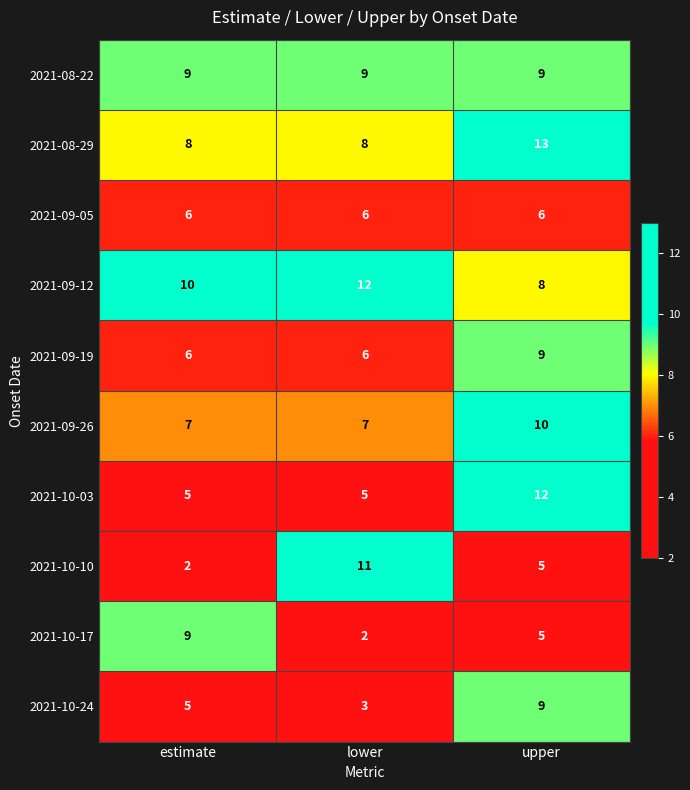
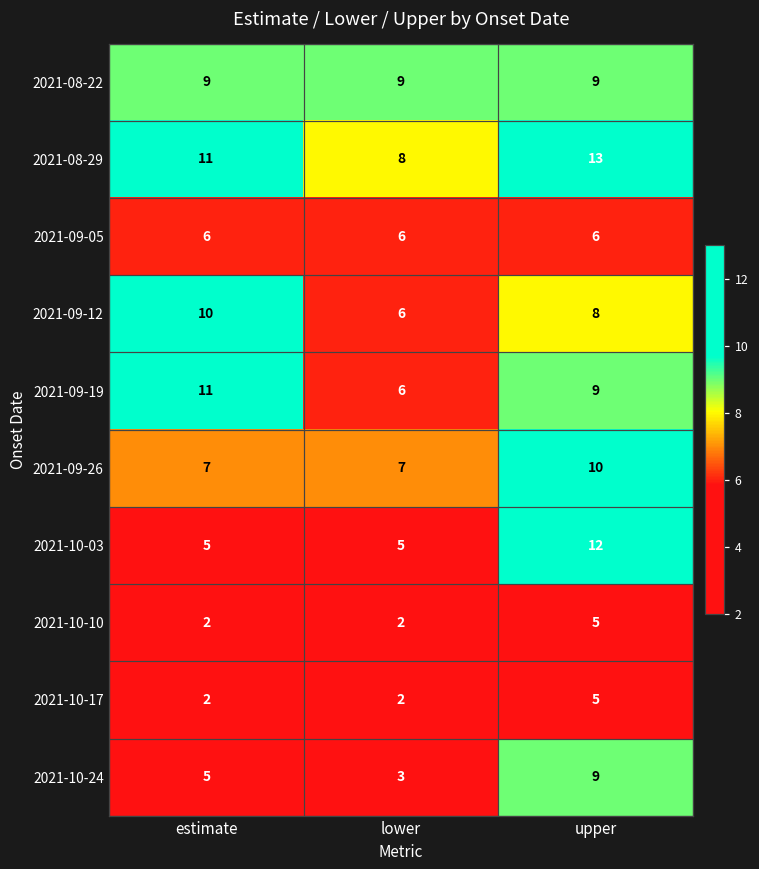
  {
    "2021-08-22": {
      "estimate": 9,
      "lower": 9,
      "upper": 9
    },
    "2021-08-29": {
-     "estimate": 8,
+     "estimate": 11,
      "lower": 8,
      "upper": 13
    },
    "2021-09-05": {
      "estimate": 6,
      "lower": 6,
      "upper": 6
    },
    "2021-09-12": {
      "estimate": 10,
-     "lower": 12,
+     "lower": 6,
      "upper": 8
    },
    "2021-09-19": {
-     "estimate": 6,
+     "estimate": 11,
      "lower": 6,
      "upper": 9
    },
    "2021-09-26": {
      "estimate": 7,
      "lower": 7,
      "upper": 10
    },
    "2021-10-03": {
      "estimate": 5,
      "lower": 5,
      "upper": 12
    },
    "2021-10-10": {
      "estimate": 2,
-     "lower": 11,
+     "lower": 2,
      "upper": 5
    },
    "2021-10-17": {
-     "estimate": 9,
+     "estimate": 2,
      "lower": 2,
      "upper": 5
    },
    "2021-10-24": {
      "estimate": 5,
      "lower": 3,
      "upper": 9
    }
  }
